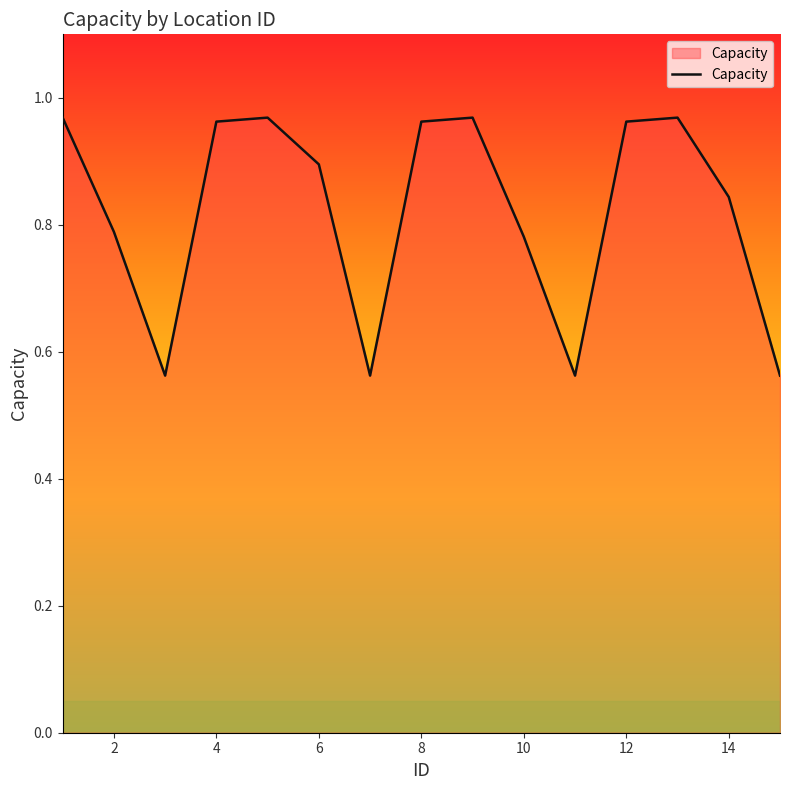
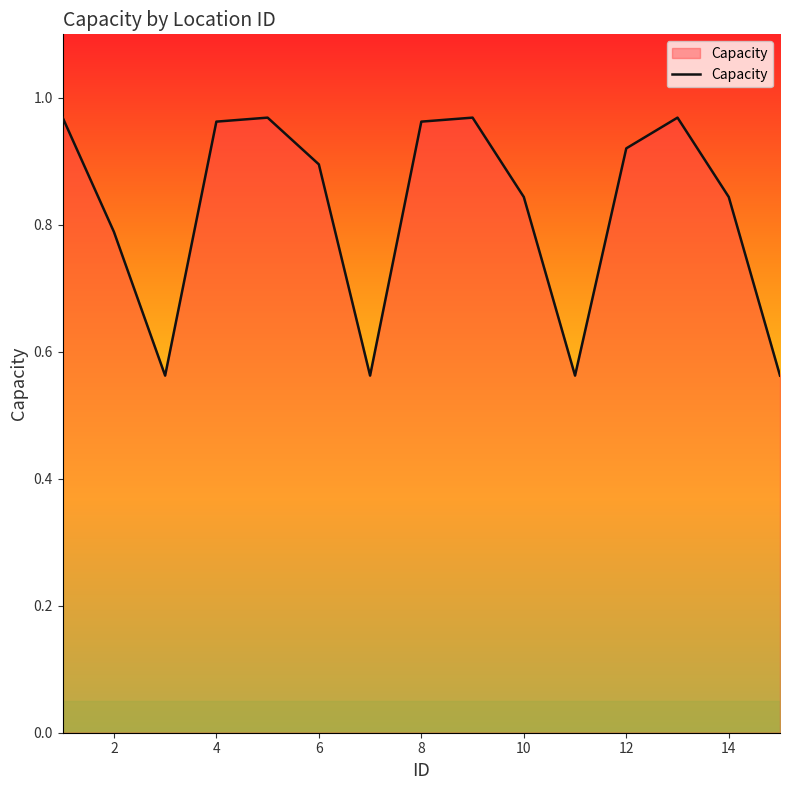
  {
    "2": 0.79,
    "4": 0.96,
    "6": 0.90,
    "8": 0.96,
-   "10": 0.78,
-   "12": 0.96,
+   "10": 0.84,
+   "12": 0.92,
    "14": 0.84
  }
